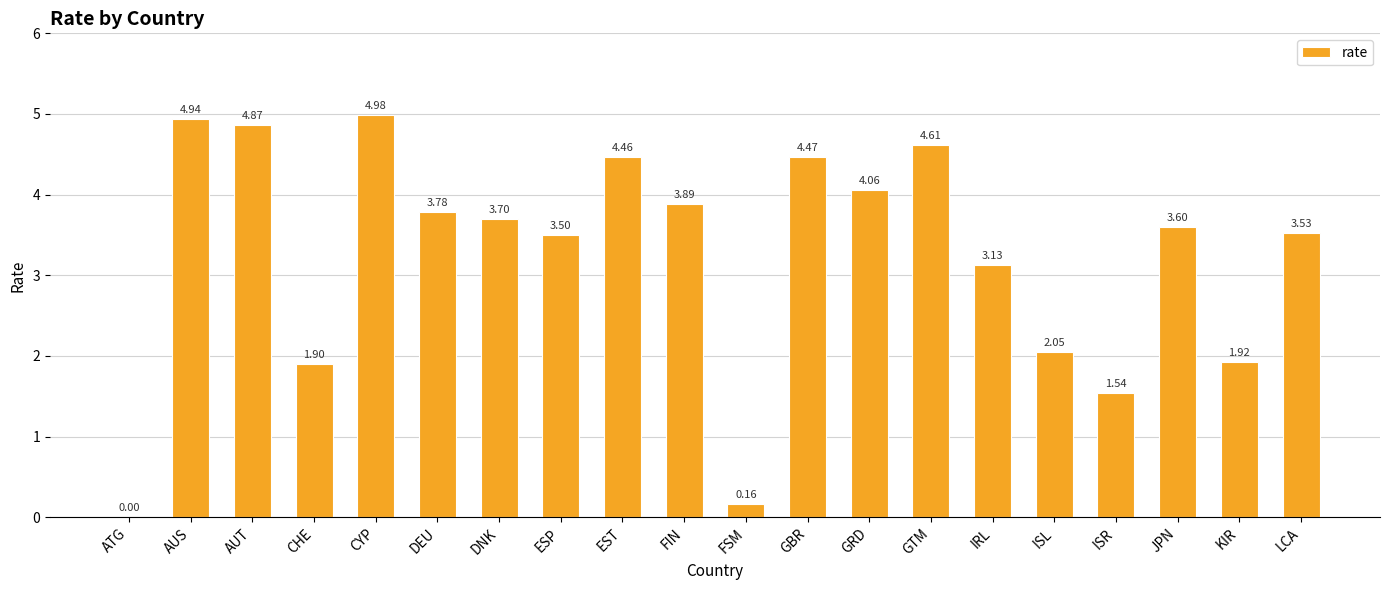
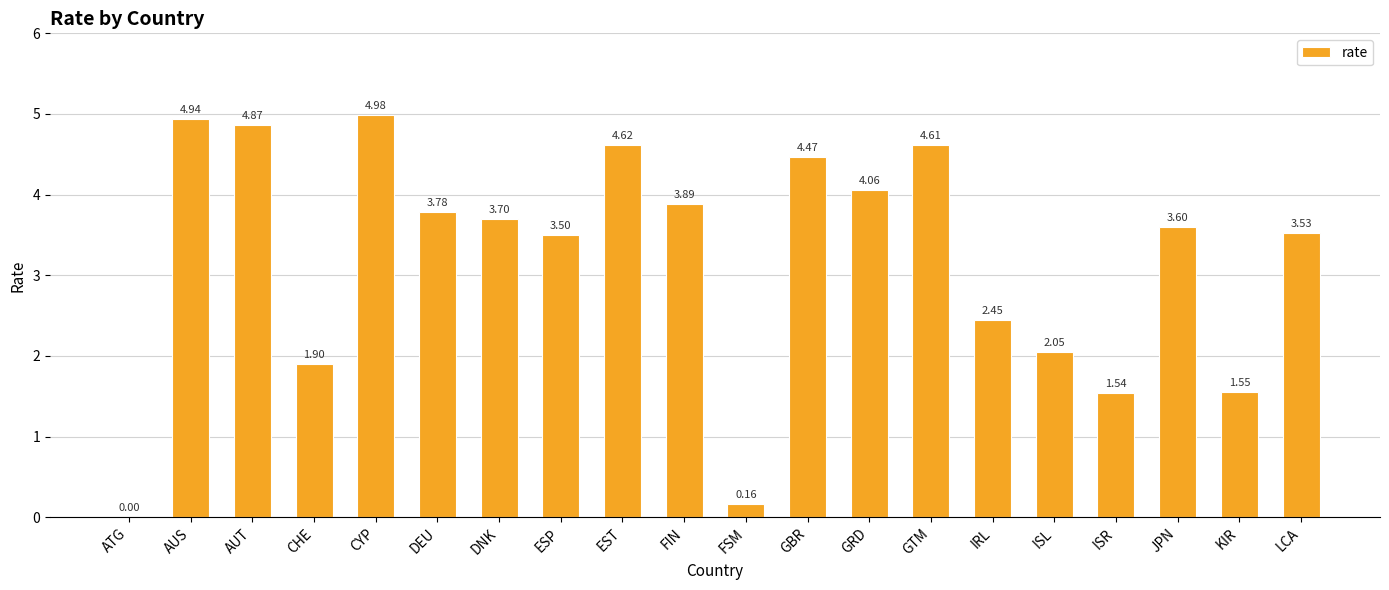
  {
    "ATG": 0.00,
    "AUS": 4.94,
    "AUT": 4.87,
    "CHE": 1.90,
    "CYP": 4.98,
    "DEU": 3.78,
    "DNK": 3.70,
    "ESP": 3.50,
-   "EST": 4.46,
+   "EST": 4.62,
    "FIN": 3.89,
    "FSM": 0.16,
    "GBR": 4.47,
    "GRD": 4.06,
    "GTM": 4.61,
-   "IRL": 3.13,
+   "IRL": 2.45,
    "ISL": 2.05,
    "ISR": 1.54,
    "JPN": 3.60,
-   "KIR": 1.92,
+   "KIR": 1.55,
    "LCA": 3.53
  }
